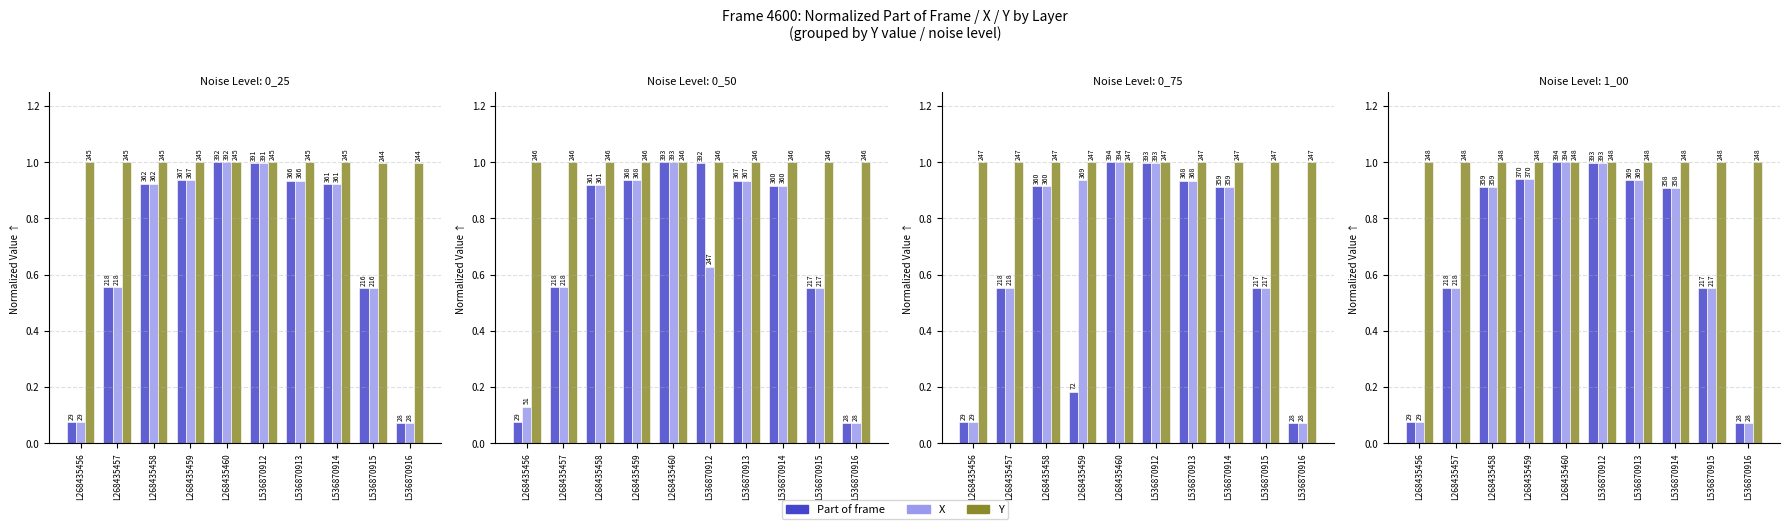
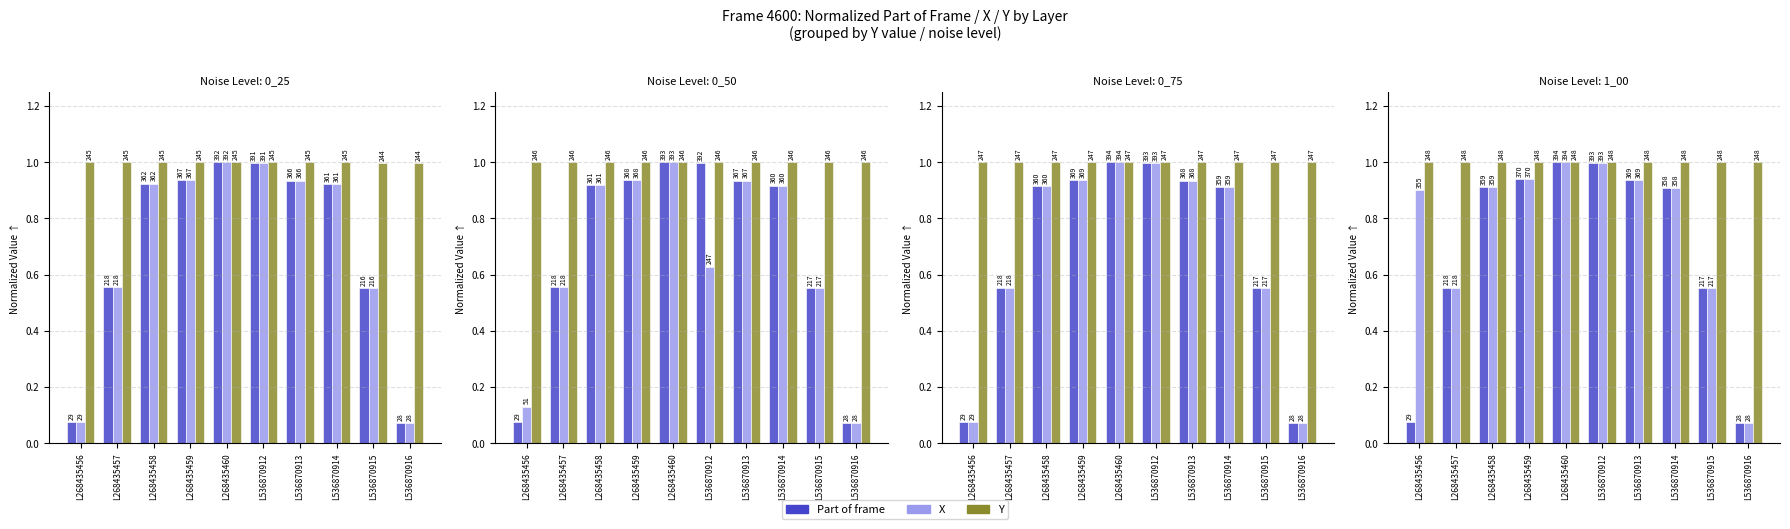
  {
    "Noise Level: 0_75": {
      "Part of frame": {
-       "L268435459": 72
+       "L268435459": 369
      }
    },
    "Noise Level: 1_00": {
      "X": {
-       "L268435456": 29
+       "L268435456": 355
      }
    }
  }
